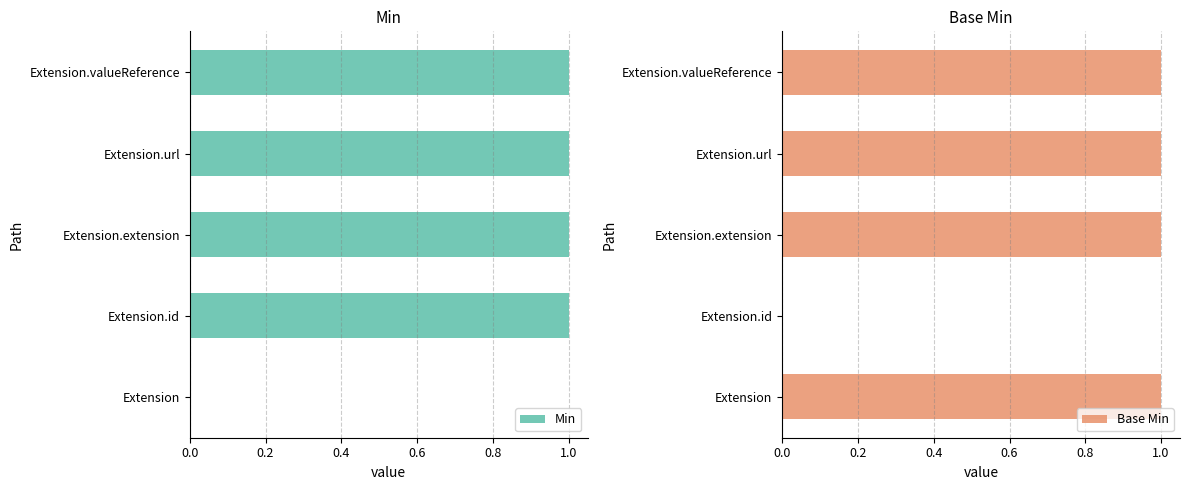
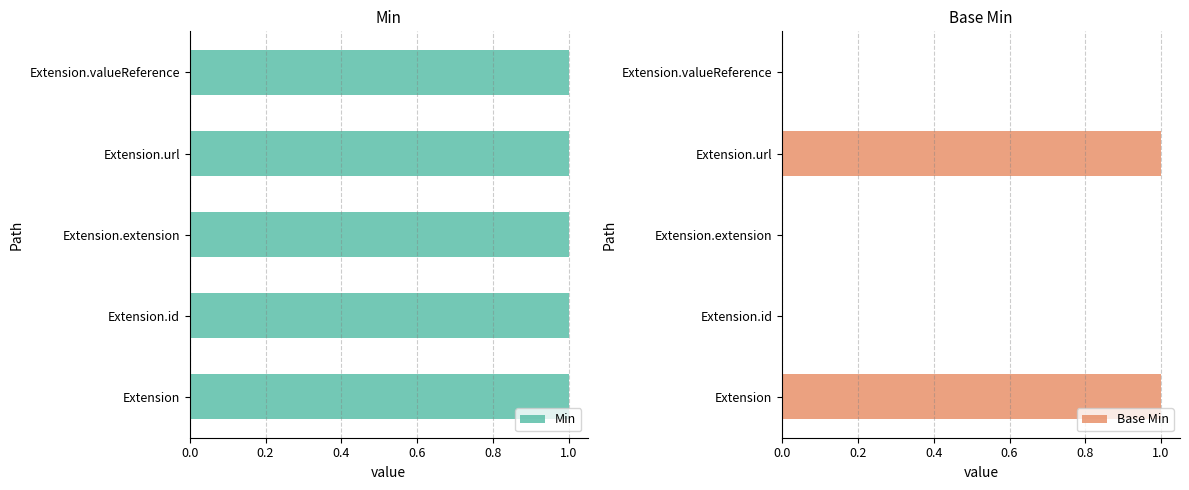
  {
    "Min": {
      "Extension.valueReference": 1,
      "Extension.url": 1,
      "Extension.extension": 1,
      "Extension.id": 1,
-     "Extension": 0
+     "Extension": 1
    },
    "Base Min": {
-     "Extension.valueReference": 1,
+     "Extension.valueReference": 0,
      "Extension.url": 1,
-     "Extension.extension": 1,
+     "Extension.extension": 0,
      "Extension.id": 0,
      "Extension": 1
    }
  }
